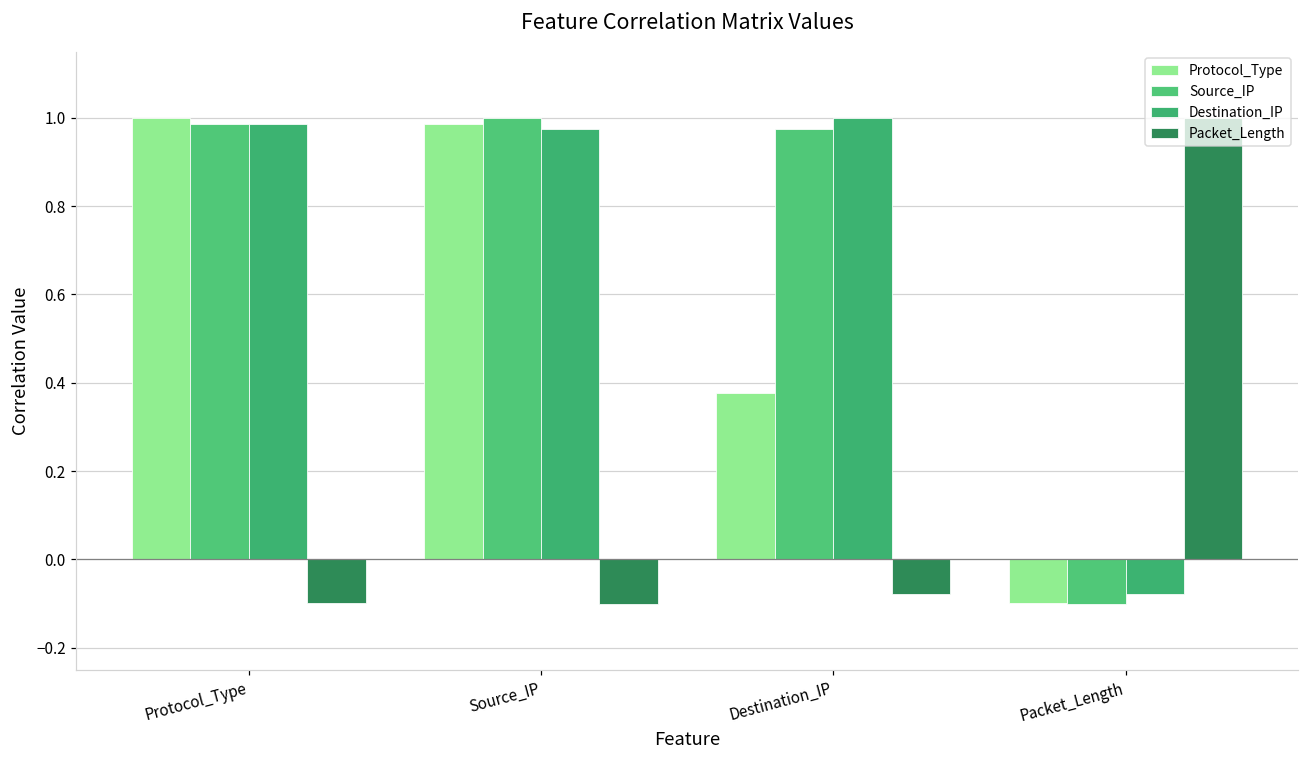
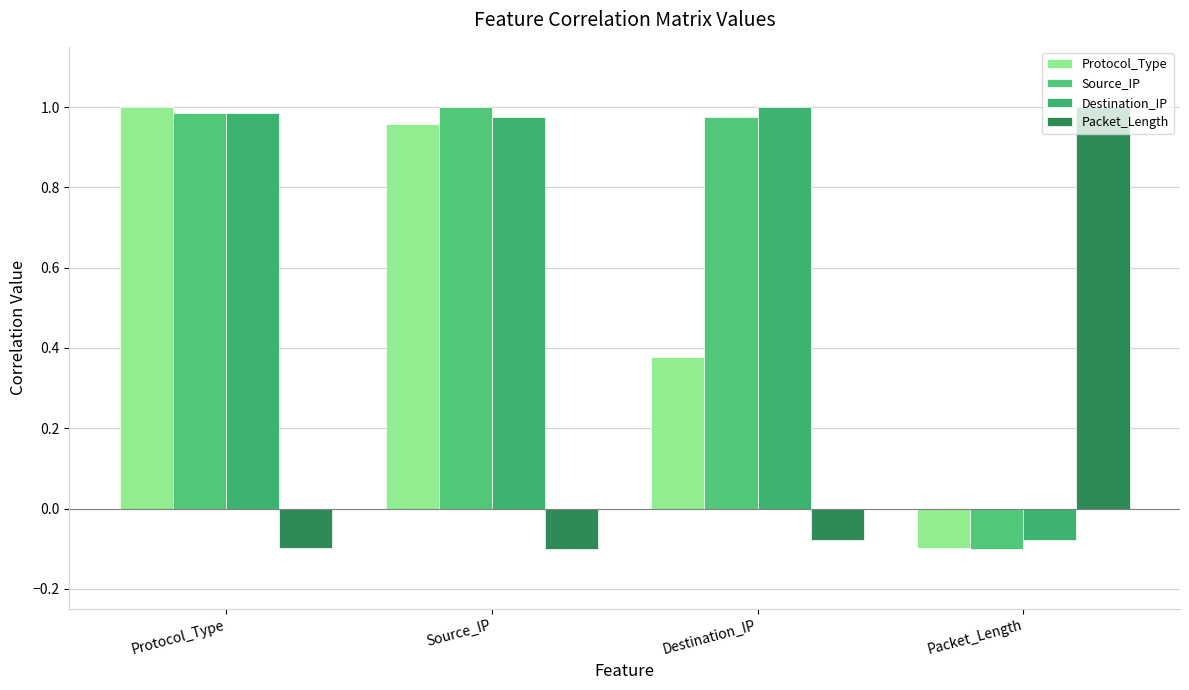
  {
    "Protocol_Type": {
      "Protocol_Type": 1.00,
-     "Source_IP": 0.99,
+     "Source_IP": 0.96,
      "Destination_IP": 0.38,
      "Packet_Length": -0.10
    }
  }
